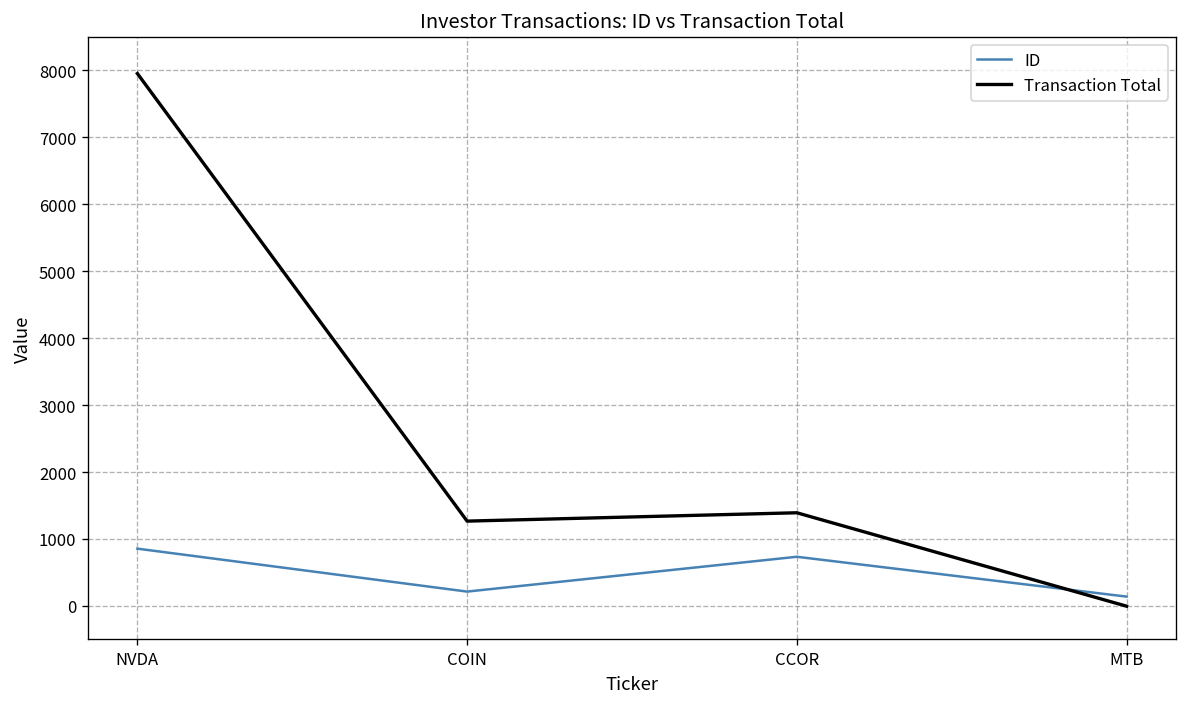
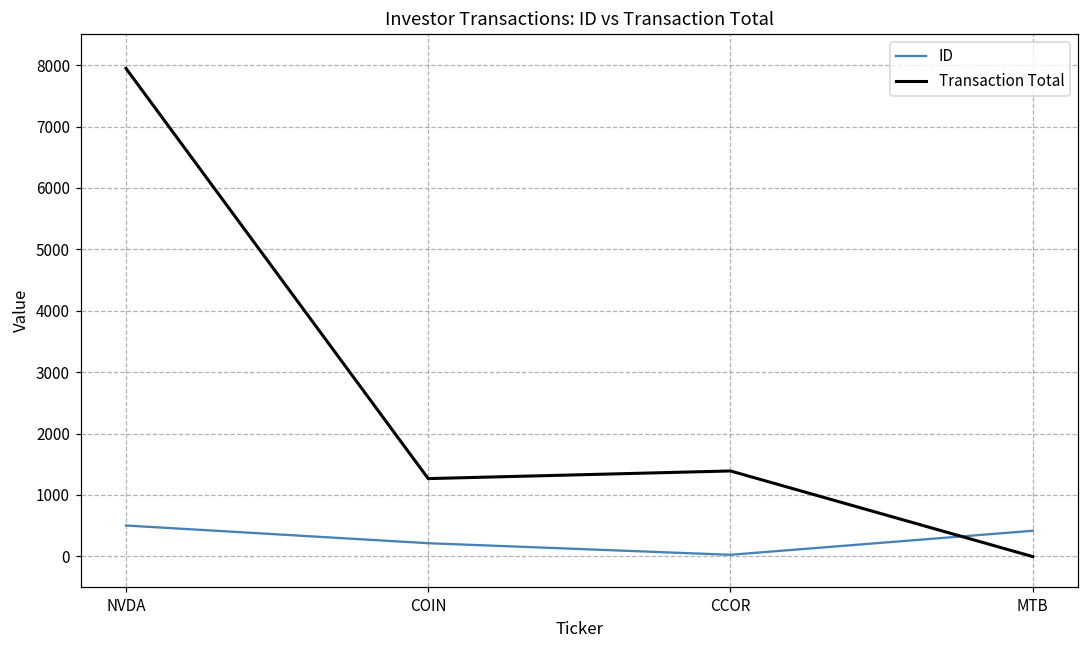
  {
    "ID": {
-     "NVDA": 900,
+     "NVDA": 500,
      "COIN": 200,
-     "CCOR": 700,
-     "MTB": 100
+     "CCOR": 0,
+     "MTB": 400
    },
    "Transaction Total": {
      "NVDA": 7900,
      "COIN": 1300,
      "CCOR": 1400,
      "MTB": 0
    }
  }
